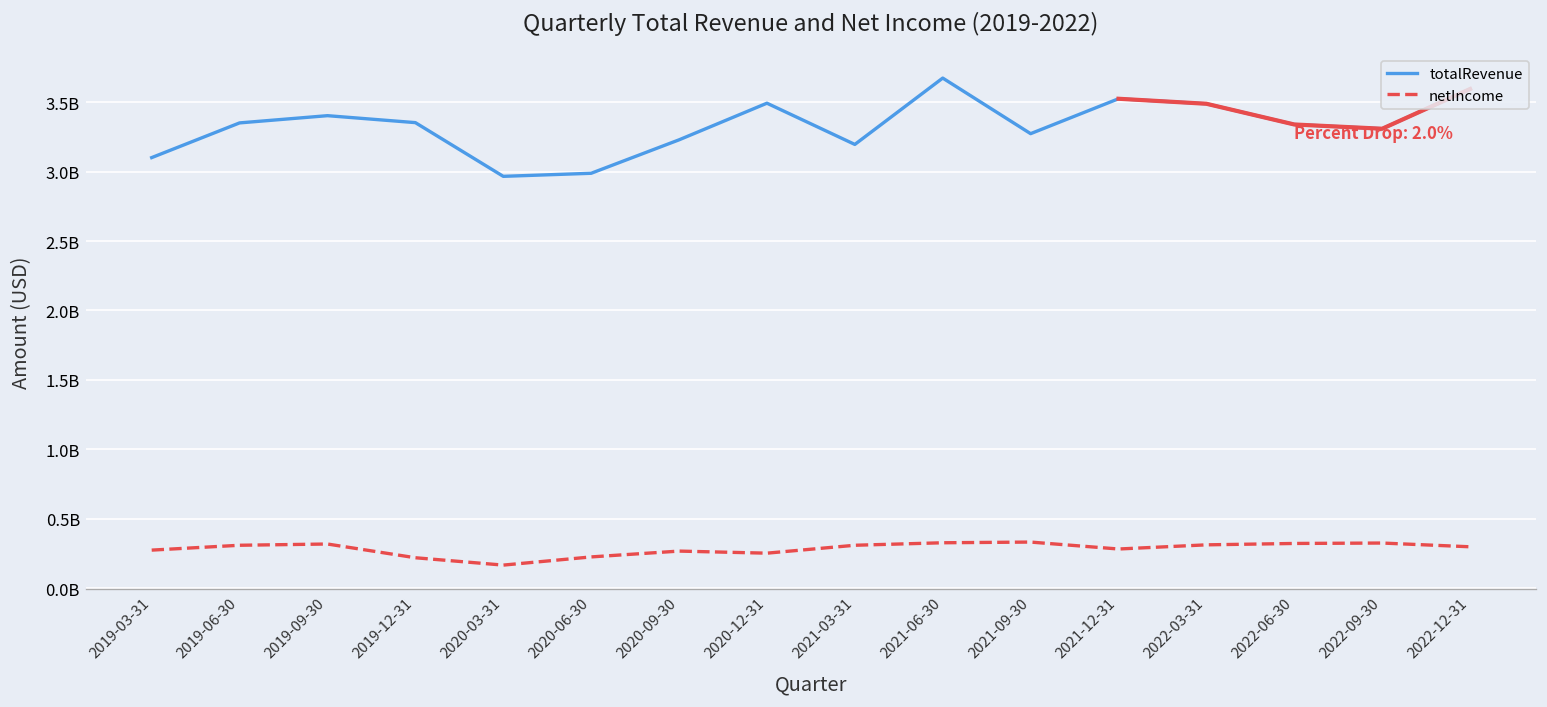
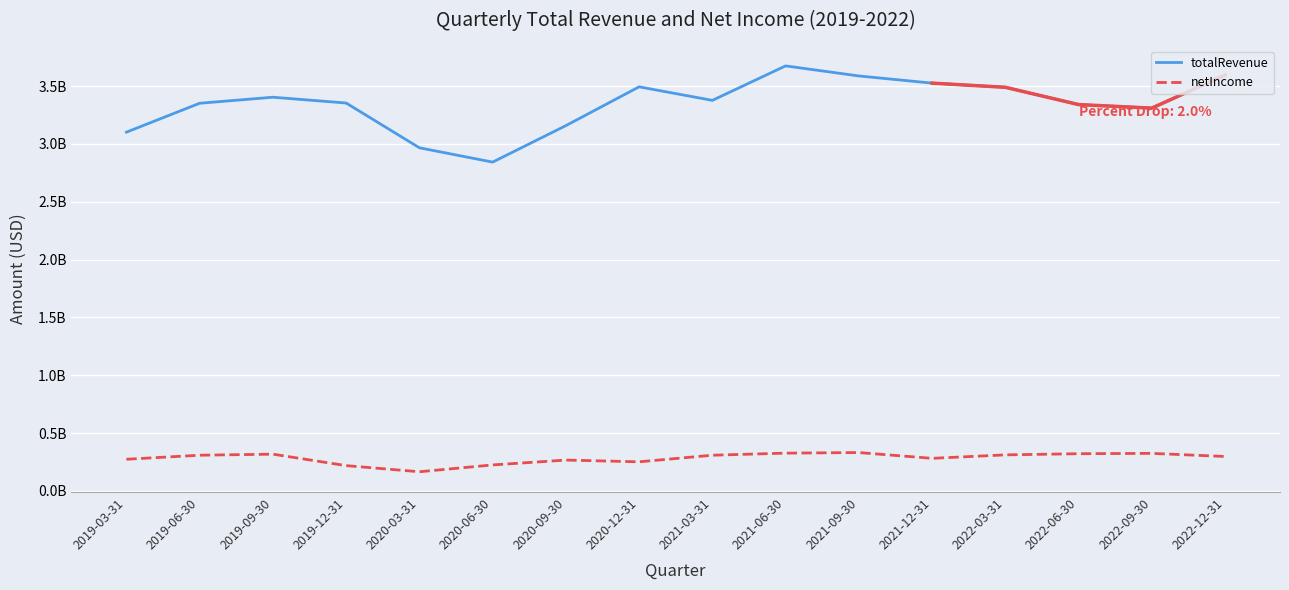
  {
    "totalRevenue": {
      "2019-03-31": 3100000000,
      "2019-06-30": 3350000000,
      "2019-09-30": 3400000000,
      "2019-12-31": 3350000000,
      "2020-03-31": 2970000000,
-     "2020-06-30": 2990000000,
-     "2020-09-30": 3230000000,
+     "2020-06-30": 2840000000,
+     "2020-09-30": 3160000000,
      "2020-12-31": 3490000000,
-     "2021-03-31": 3200000000,
+     "2021-03-31": 3380000000,
      "2021-06-30": 3670000000,
-     "2021-09-30": 3270000000
+     "2021-09-30": 3590000000
    }
  }
